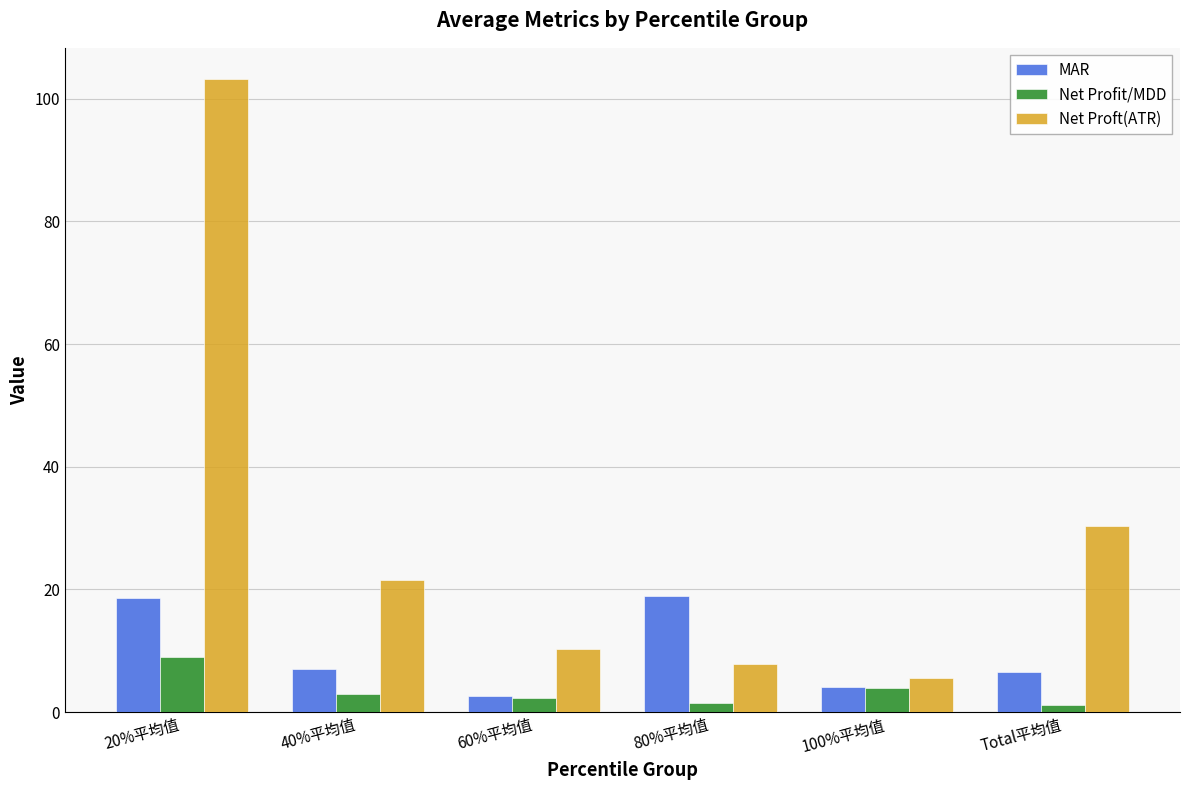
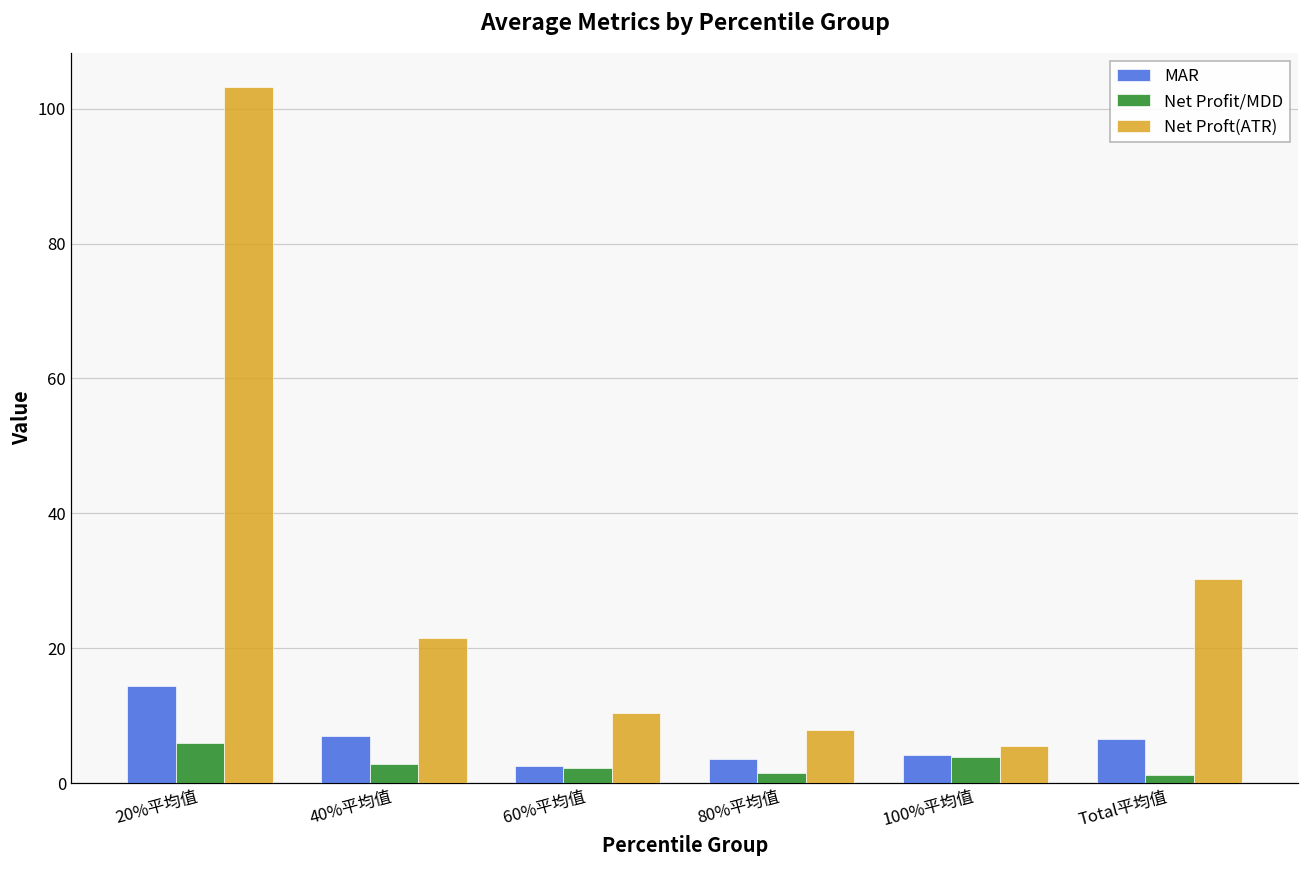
  {
    "MAR": {
-     "20%平均值": 19,
+     "20%平均值": 14,
      "40%平均值": 7,
      "60%平均值": 3,
-     "80%平均值": 19,
+     "80%平均值": 4,
      "100%平均值": 4,
      "Total平均值": 7
    },
    "Net Profit/MDD": {
-     "20%平均值": 9,
+     "20%平均值": 6,
      "40%平均值": 3,
      "60%平均值": 2,
      "80%平均值": 1,
      "100%平均值": 4,
      "Total平均值": 1
    },
    "Net Proft(ATR)": {
      "20%平均值": 103,
      "40%平均值": 22,
      "60%平均值": 10,
      "80%平均值": 8,
      "100%平均值": 5,
      "Total平均值": 30
    }
  }
